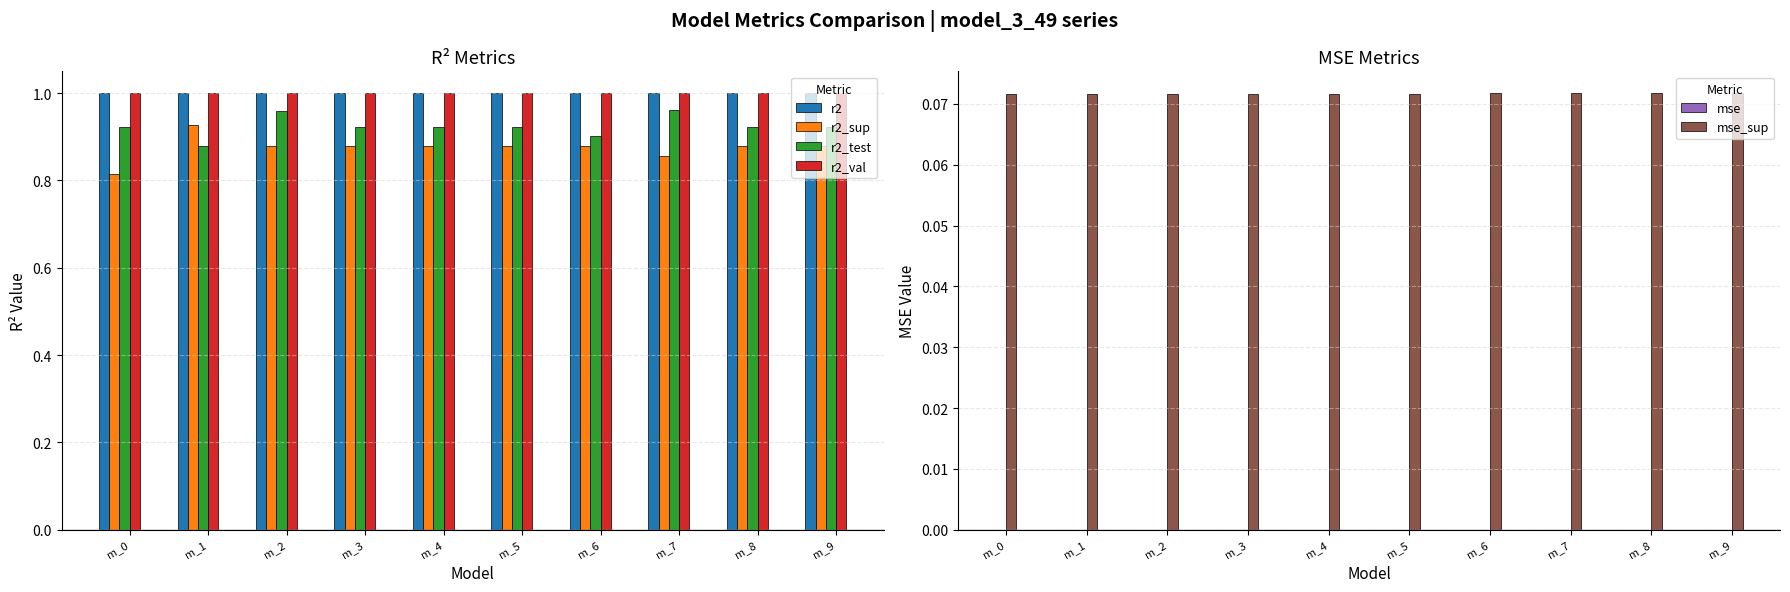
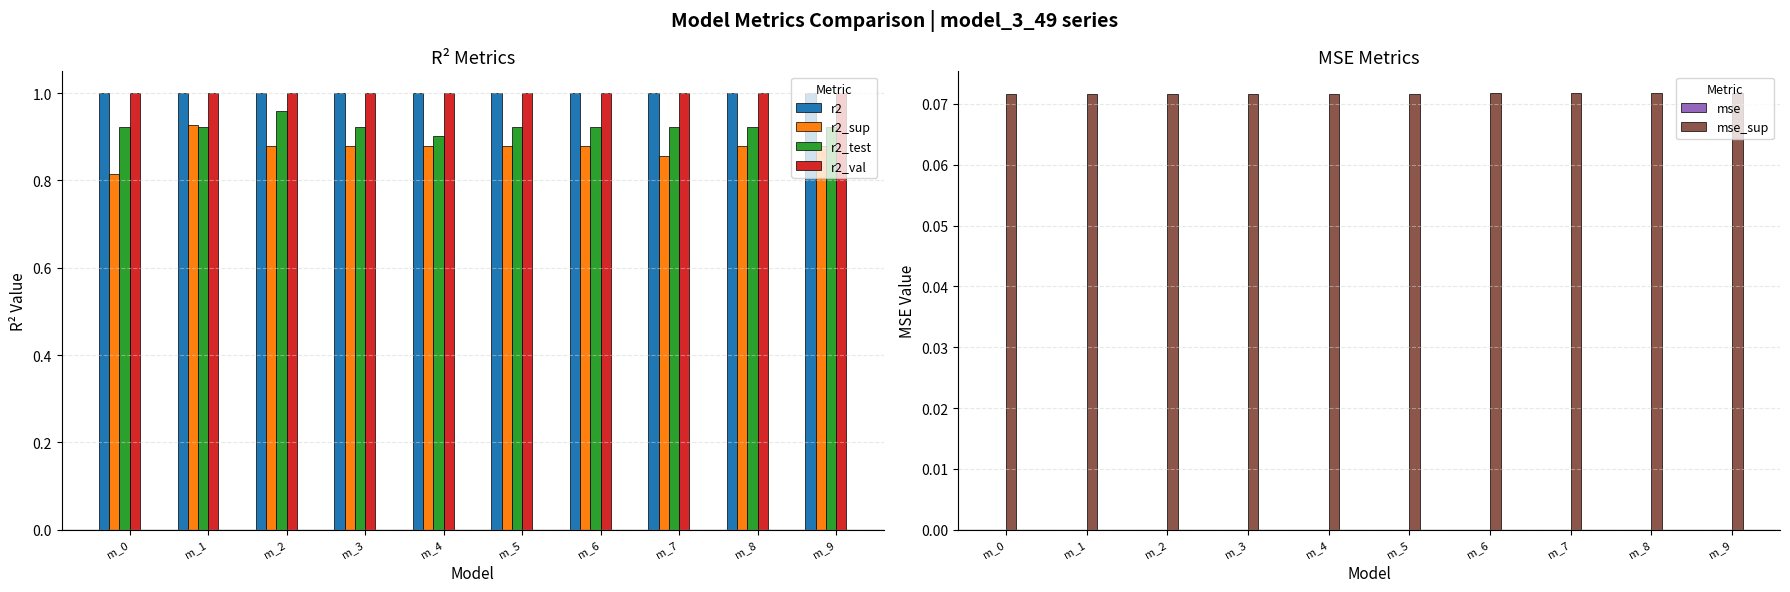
  {
    "R² Metrics": {
      "r2": {
        "m_0": 1.00,
        "m_1": 1.00,
        "m_2": 1.00,
        "m_3": 1.00,
        "m_4": 1.00,
        "m_5": 1.00,
        "m_6": 1.00,
        "m_7": 1.00,
        "m_8": 1.00
      },
      "r2_sup": {
        "m_0": 0.81,
        "m_1": 0.93,
        "m_2": 0.88,
        "m_3": 0.88,
        "m_4": 0.88,
        "m_5": 0.88,
        "m_6": 0.88,
        "m_7": 0.86,
        "m_8": 0.88
      },
      "r2_test": {
        "m_0": 0.92,
-       "m_1": 0.88,
+       "m_1": 0.92,
        "m_2": 0.96,
        "m_3": 0.92,
-       "m_4": 0.92,
+       "m_4": 0.90,
        "m_5": 0.92,
-       "m_6": 0.90,
-       "m_7": 0.96,
+       "m_6": 0.92,
+       "m_7": 0.92,
        "m_8": 0.92
      },
      "r2_val": {
        "m_0": 1.00,
        "m_1": 1.00,
        "m_2": 1.00,
        "m_3": 1.00,
        "m_4": 1.00,
        "m_5": 1.00,
        "m_6": 1.00,
        "m_7": 1.00,
        "m_8": 1.00
      }
    },
    "MSE Metrics": {
      "mse_sup": {
        "m_0": 0.072,
        "m_1": 0.072,
        "m_2": 0.072,
        "m_3": 0.072,
        "m_4": 0.072,
        "m_5": 0.072,
        "m_6": 0.072,
        "m_7": 0.072,
        "m_8": 0.072
      }
    }
  }
